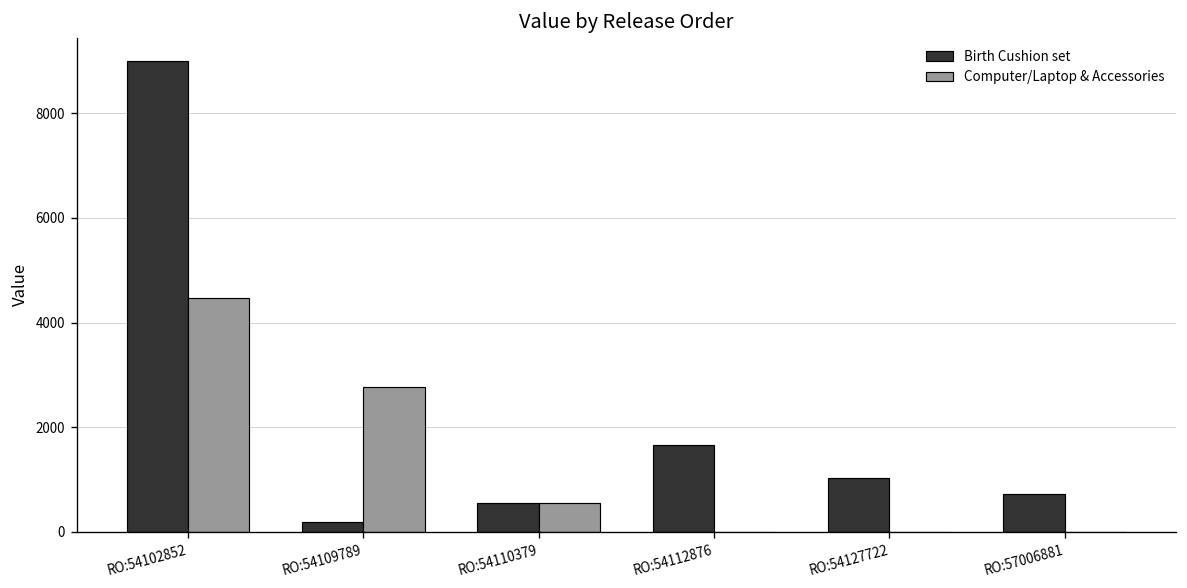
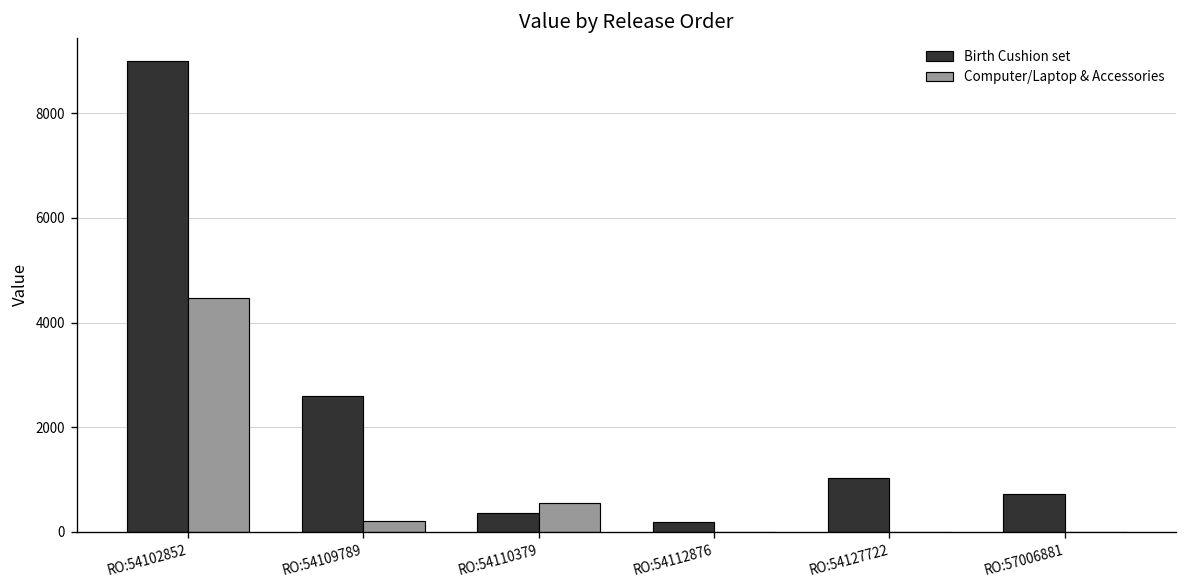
  {
    "Birth Cushion set": {
      "RO:54102852": 9000,
-     "RO:54109789": 200,
-     "RO:54110379": 500,
-     "RO:54112876": 1700,
+     "RO:54109789": 2600,
+     "RO:54110379": 400,
+     "RO:54112876": 200,
      "RO:54127722": 1000,
      "RO:57006881": 700
    },
    "Computer/Laptop & Accessories": {
      "RO:54102852": 4500,
-     "RO:54109789": 2800,
+     "RO:54109789": 200,
      "RO:54110379": 600,
      "RO:54112876": 0,
      "RO:54127722": 0,
      "RO:57006881": 0
    }
  }
